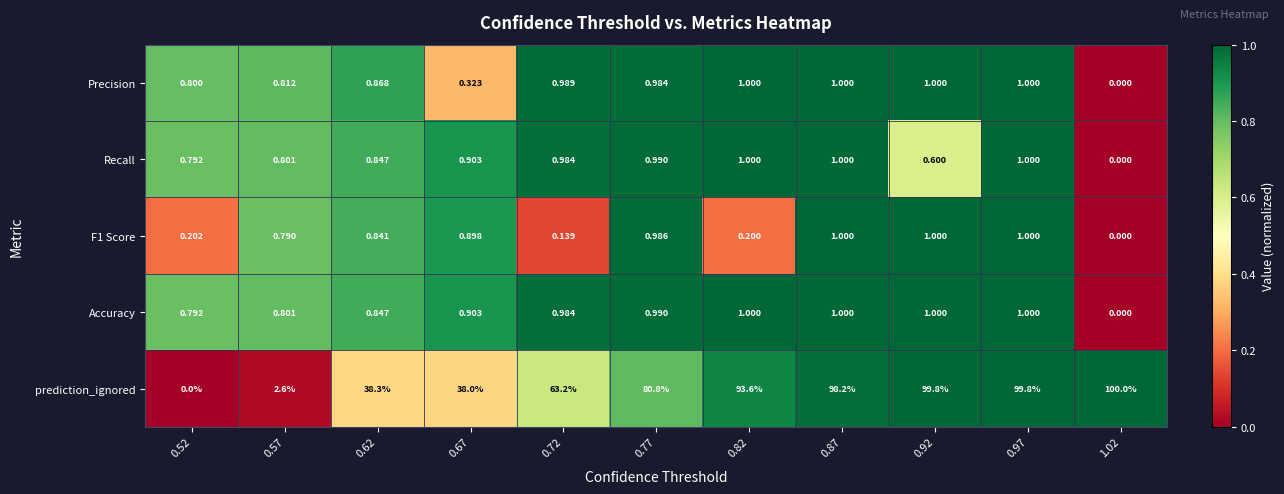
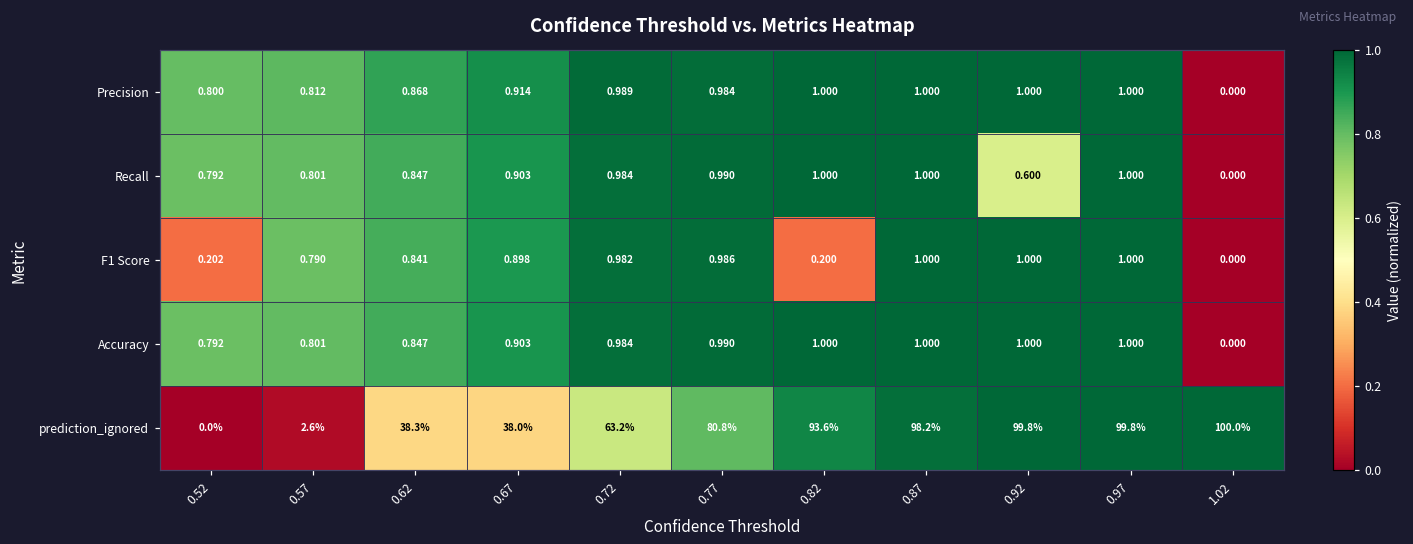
  {
    "Precision": {
      "0.52": "0.800",
      "0.57": "0.812",
      "0.62": "0.868",
-     "0.67": "0.323",
+     "0.67": "0.914",
      "0.72": "0.989",
      "0.77": "0.984",
      "0.82": "1.000",
      "0.87": "1.000",
      "0.92": "1.000",
      "0.97": "1.000",
      "1.02": "0.000"
    },
    "Recall": {
      "0.52": "0.792",
      "0.57": "0.801",
      "0.62": "0.847",
      "0.67": "0.903",
      "0.72": "0.984",
      "0.77": "0.990",
      "0.82": "1.000",
      "0.87": "1.000",
      "0.92": "0.600",
      "0.97": "1.000",
      "1.02": "0.000"
    },
    "F1 Score": {
      "0.52": "0.202",
      "0.57": "0.790",
      "0.62": "0.841",
      "0.67": "0.898",
-     "0.72": "0.139",
+     "0.72": "0.982",
      "0.77": "0.986",
      "0.82": "0.200",
      "0.87": "1.000",
      "0.92": "1.000",
      "0.97": "1.000",
      "1.02": "0.000"
    },
    "Accuracy": {
      "0.52": "0.792",
      "0.57": "0.801",
      "0.62": "0.847",
      "0.67": "0.903",
      "0.72": "0.984",
      "0.77": "0.990",
      "0.82": "1.000",
      "0.87": "1.000",
      "0.92": "1.000",
      "0.97": "1.000",
      "1.02": "0.000"
    },
    "prediction_ignored": {
      "0.52": "0.0%",
      "0.57": "2.6%",
      "0.62": "38.3%",
      "0.67": "38.0%",
      "0.72": "63.2%",
      "0.77": "80.8%",
      "0.82": "93.6%",
      "0.87": "98.2%",
      "0.92": "99.8%",
      "0.97": "99.8%",
      "1.02": "100.0%"
    }
  }
